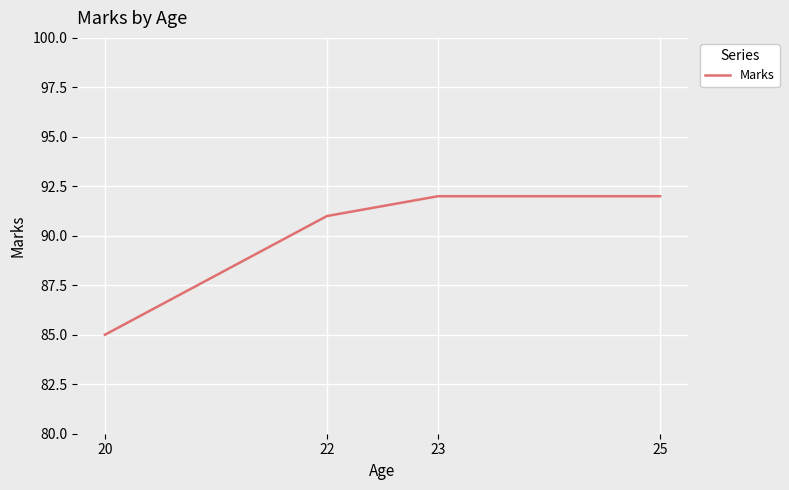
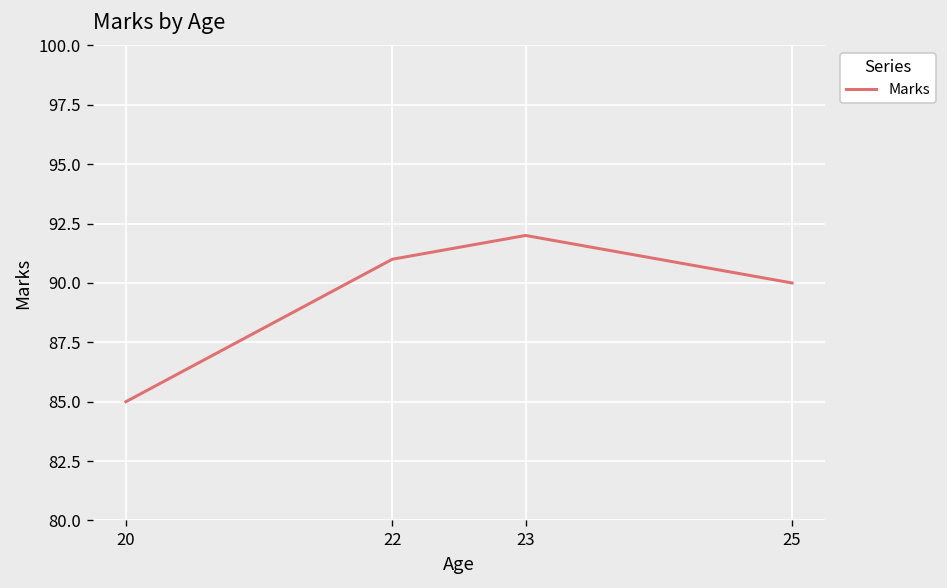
  {
    "20": 85,
    "22": 91,
    "23": 92,
-   "25": 92
+   "25": 90
  }
